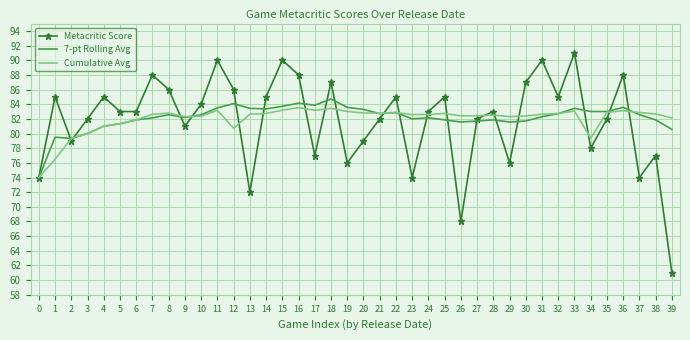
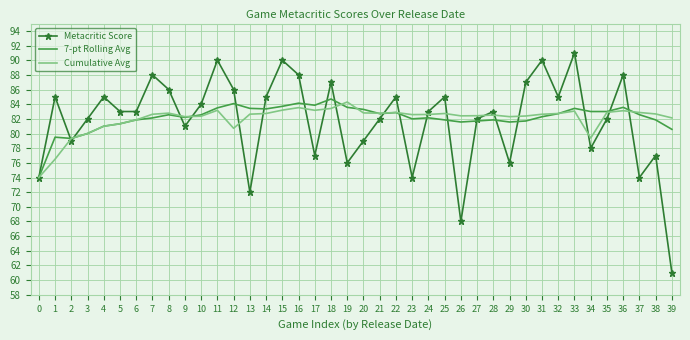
  {
    "Cumulative Avg": {
      "1": 77,
      "7": 83,
      "12": 81,
      "13": 83,
      "14": 83,
      "15": 83,
      "16": 84,
      "17": 83,
      "18": 83,
-     "19": 83,
+     "19": 84,
      "20": 83,
      "23": 83,
      "24": 83,
      "25": 83,
      "26": 82,
      "27": 82,
      "28": 83,
      "29": 82,
      "30": 82,
      "33": 83,
      "34": 79,
      "36": 83,
      "38": 83,
      "39": 82
    }
  }
